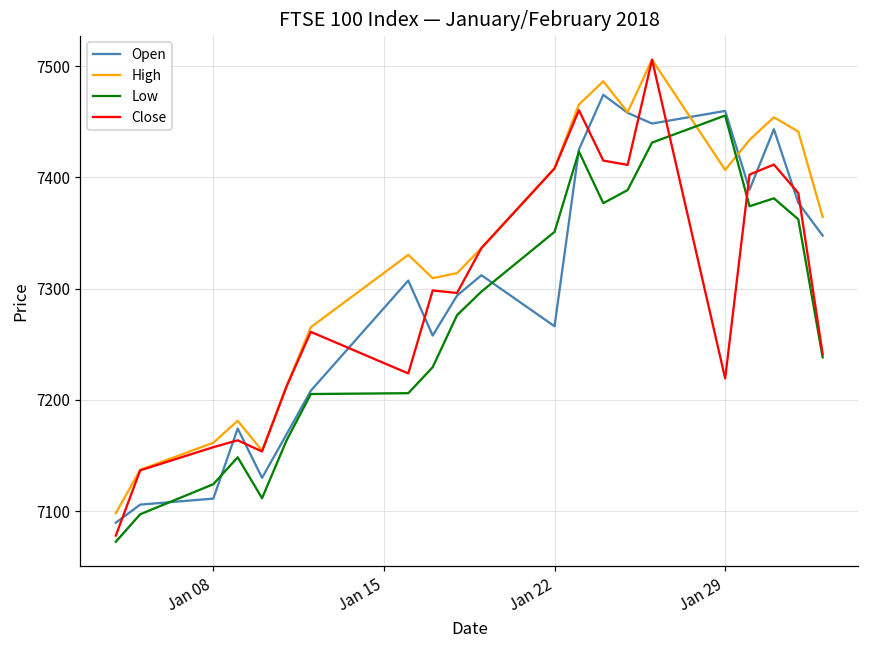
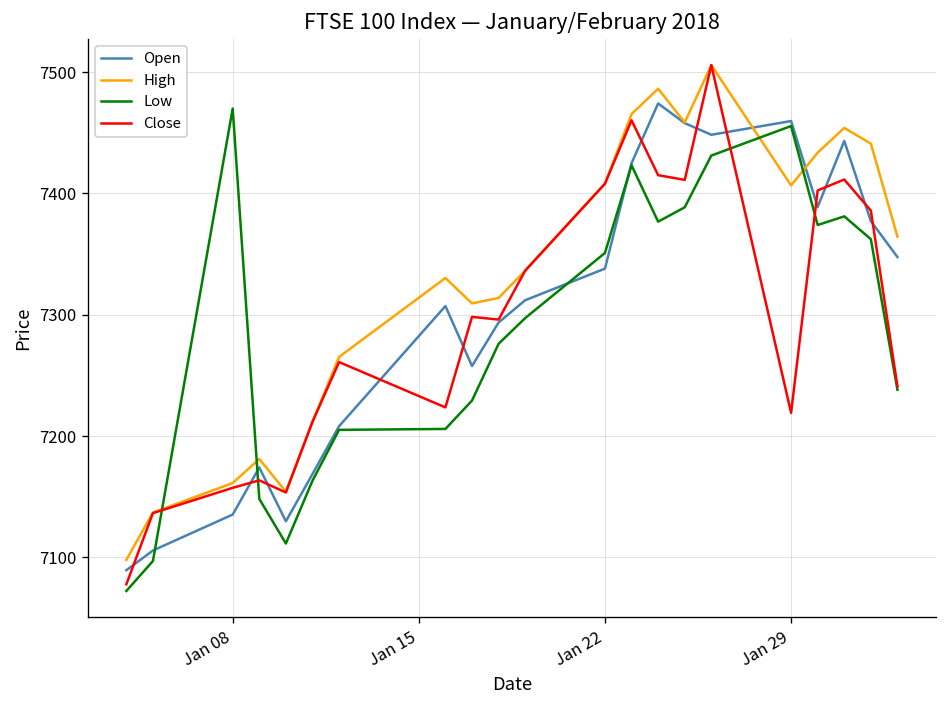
  {
    "Open": {
-     "Jan 08": 7111,
-     "Jan 22": 7266,
+     "Jan 08": 7135,
+     "Jan 22": 7338,
      "Jan 29": 7460
    },
    "High": {
      "Jan 08": 7161,
      "Jan 29": 7407
    },
    "Low": {
-     "Jan 08": 7124,
+     "Jan 08": 7470,
      "Jan 22": 7351,
      "Jan 29": 7456
    },
    "Close": {
      "Jan 08": 7157,
      "Jan 29": 7219
    }
  }
